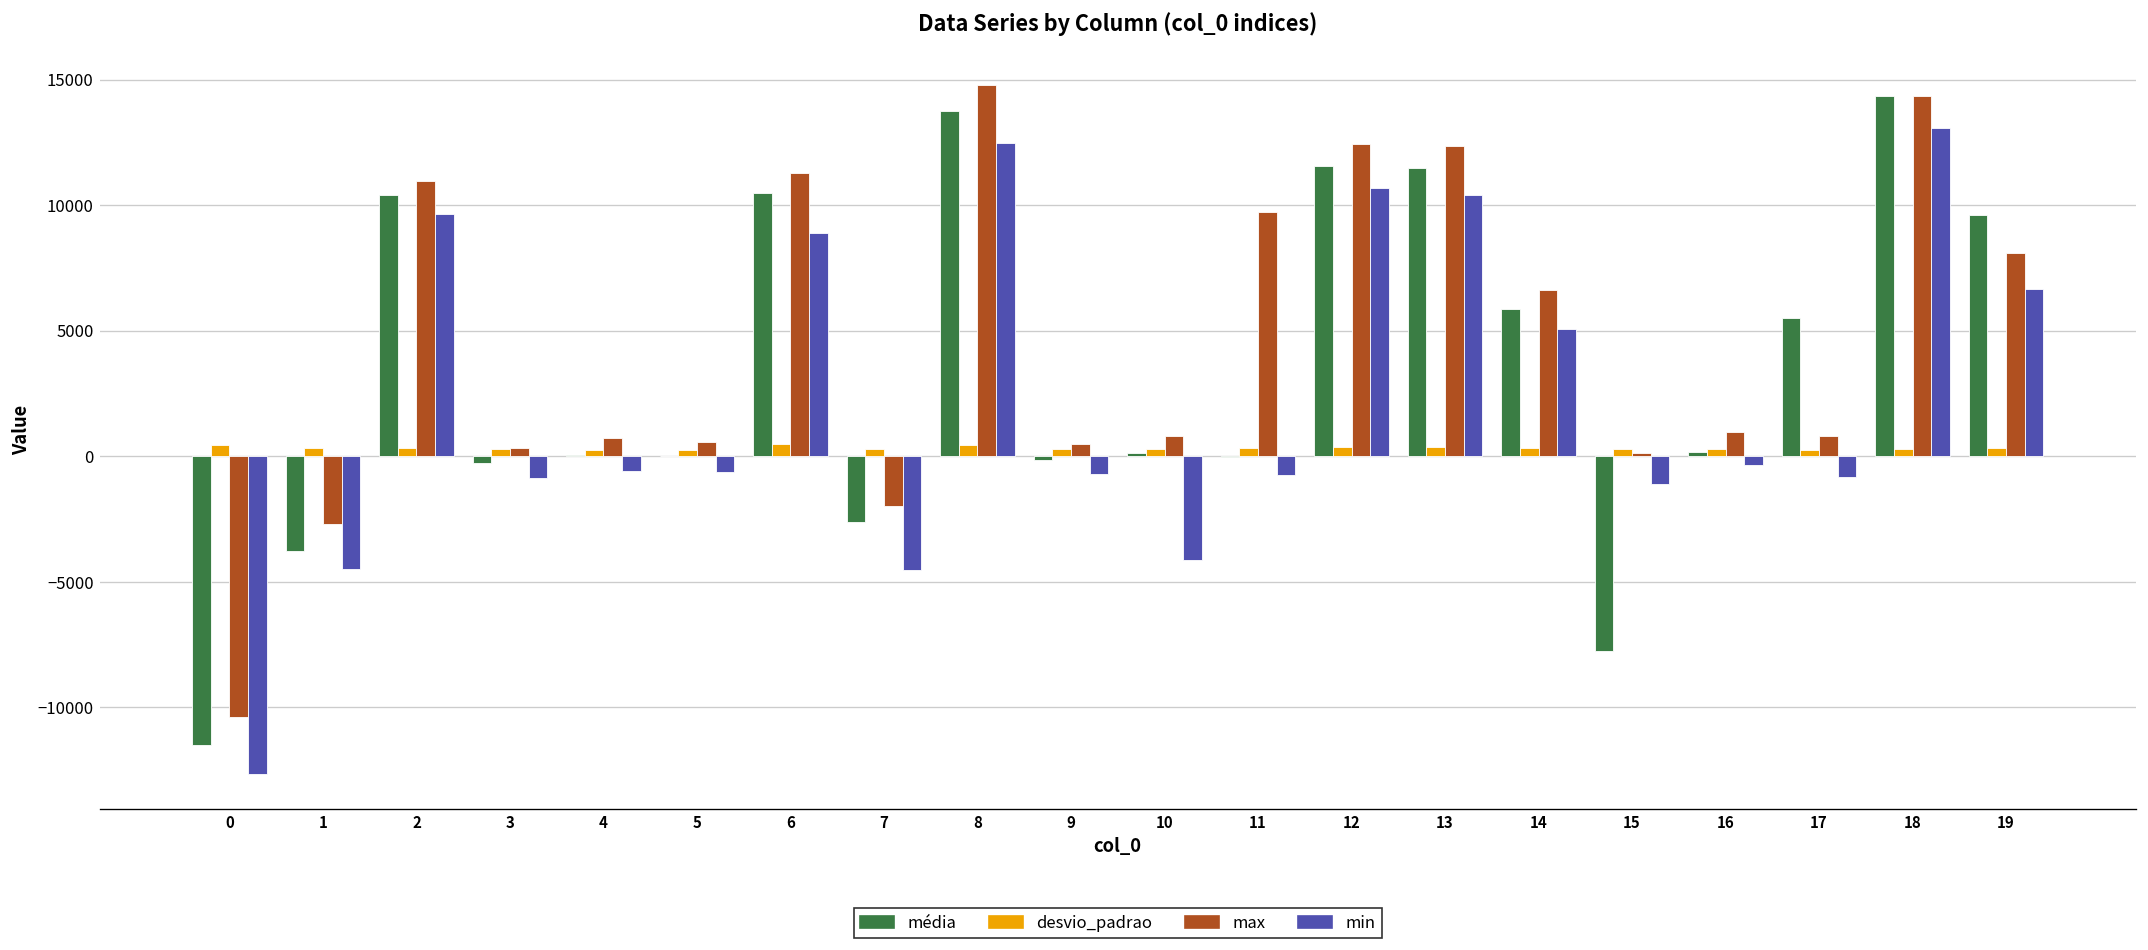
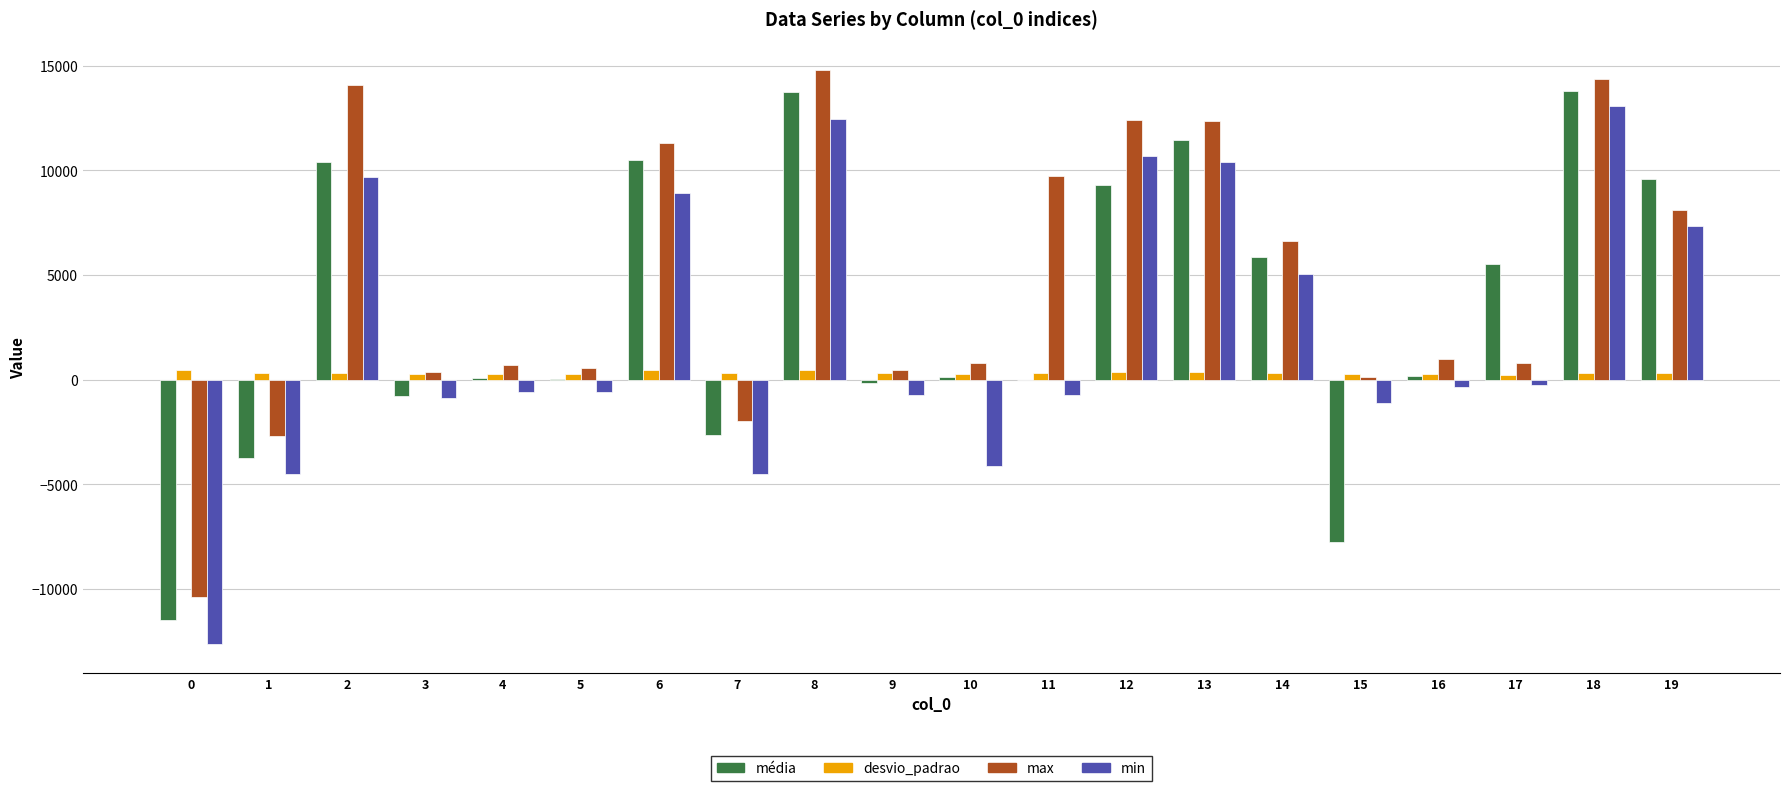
  {
    "média": {
      "0": -11500,
      "1": -3800,
      "2": 10400,
-     "3": -300,
+     "3": -800,
      "6": 10500,
      "7": -2600,
      "8": 13700,
      "9": -200,
      "10": 100,
-     "12": 11600,
+     "12": 9300,
      "13": 11500,
      "14": 5900,
      "15": -7800,
      "16": 200,
      "17": 5500,
-     "18": 14300,
+     "18": 13800,
      "19": 9600
    },
    "desvio_padrao": {
      "0": 400,
      "1": 300,
      "2": 300,
      "3": 300,
      "4": 300,
      "5": 300,
      "6": 500,
      "7": 300,
      "8": 500,
      "9": 300,
      "10": 300,
      "11": 300,
      "12": 400,
      "13": 400,
      "14": 300,
      "15": 300,
      "16": 300,
      "17": 200,
      "18": 300,
      "19": 300
    },
    "max": {
      "0": -10400,
      "1": -2700,
-     "2": 11000,
+     "2": 14100,
      "3": 300,
      "4": 700,
      "5": 600,
      "6": 11300,
      "7": -2000,
      "8": 14800,
      "9": 500,
      "10": 800,
      "11": 9700,
      "12": 12400,
      "13": 12400,
      "14": 6600,
      "15": 100,
      "16": 1000,
      "17": 800,
      "18": 14400,
      "19": 8100
    },
    "min": {
      "0": -12700,
      "1": -4500,
      "2": 9700,
      "3": -900,
      "4": -600,
      "5": -600,
      "6": 8900,
      "7": -4500,
      "8": 12500,
      "9": -700,
      "10": -4100,
      "11": -800,
      "12": 10700,
      "13": 10400,
      "14": 5100,
      "15": -1100,
      "16": -300,
-     "17": -800,
+     "17": -300,
      "18": 13100,
-     "19": 6700
+     "19": 7300
    }
  }
